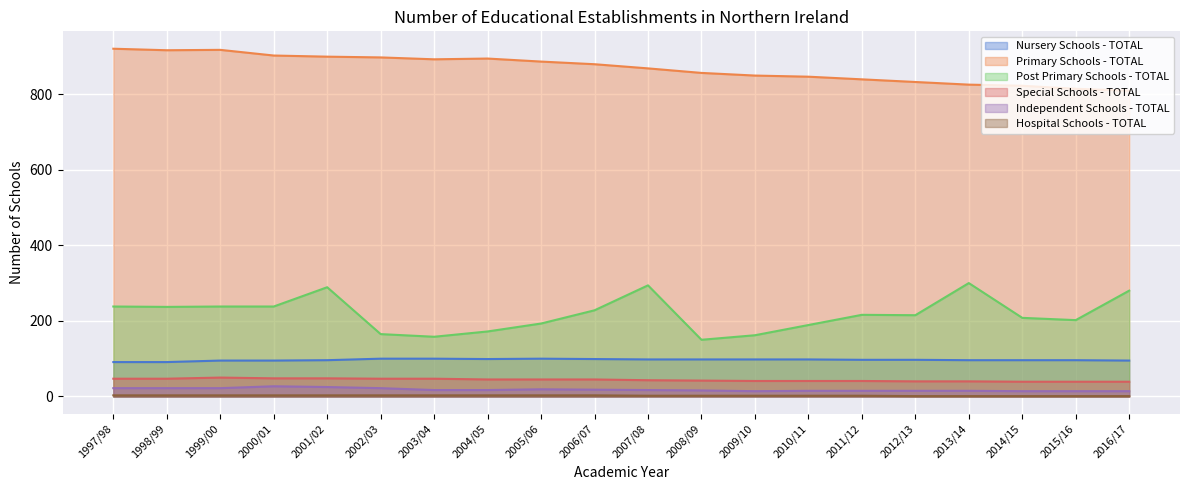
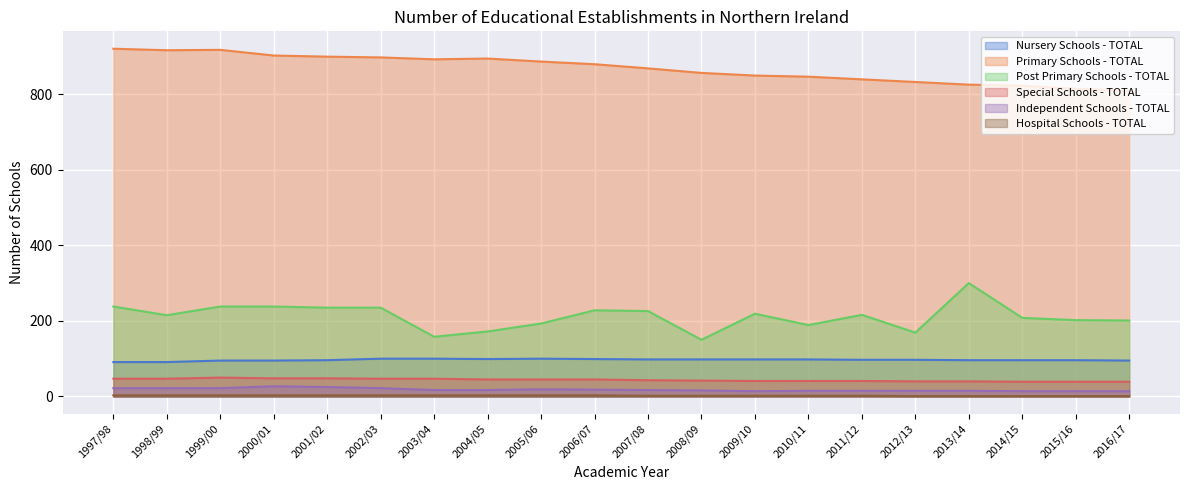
  {
    "Post Primary Schools - TOTAL": {
      "1997/98": 240,
-     "1998/99": 240,
+     "1998/99": 220,
      "1999/00": 240,
      "2000/01": 240,
-     "2001/02": 290,
-     "2002/03": 170,
+     "2001/02": 240,
+     "2002/03": 240,
      "2003/04": 160,
      "2004/05": 170,
      "2005/06": 190,
      "2006/07": 230,
-     "2007/08": 290,
+     "2007/08": 230,
      "2008/09": 150,
-     "2009/10": 160,
+     "2009/10": 220,
      "2010/11": 190,
      "2011/12": 220,
-     "2012/13": 220,
+     "2012/13": 170,
      "2013/14": 300,
      "2014/15": 210,
      "2015/16": 200,
-     "2016/17": 280
+     "2016/17": 200
    }
  }
